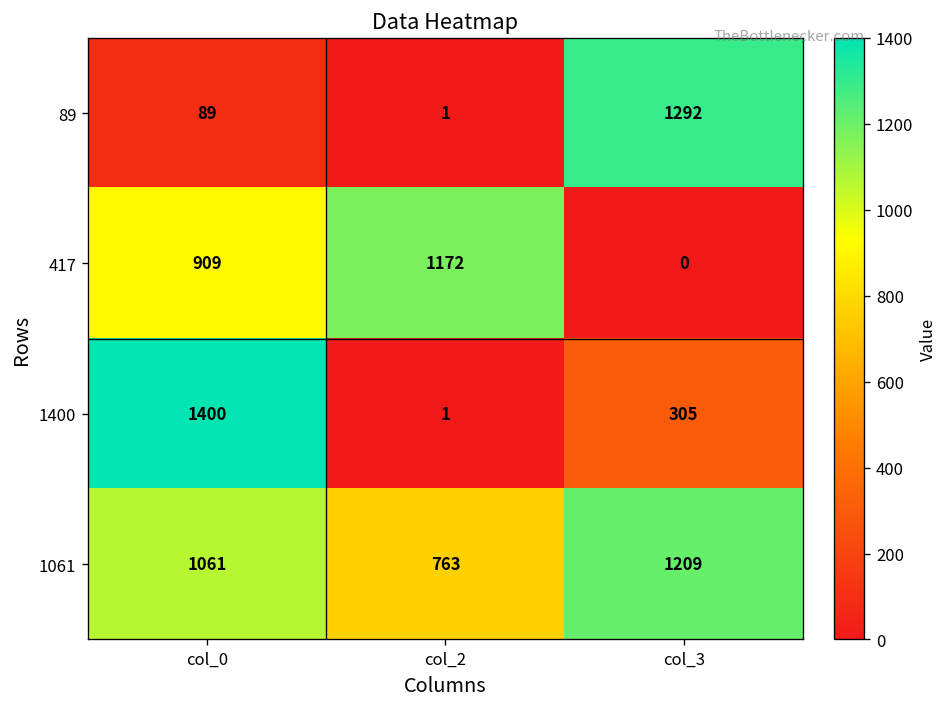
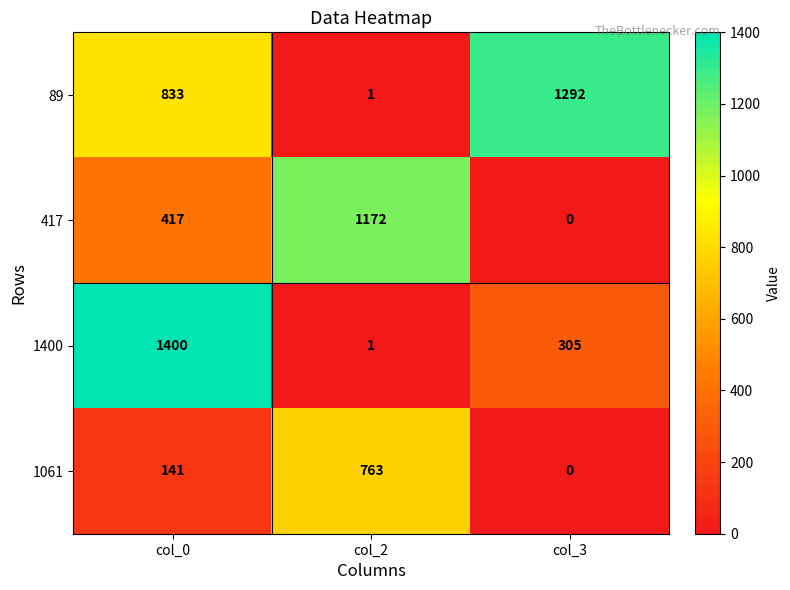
  {
    "89": {
-     "col_0": 89,
+     "col_0": 833,
      "col_2": 1,
      "col_3": 1292
    },
    "417": {
-     "col_0": 909,
+     "col_0": 417,
      "col_2": 1172,
      "col_3": 0
    },
    "1400": {
      "col_0": 1400,
      "col_2": 1,
      "col_3": 305
    },
    "1061": {
-     "col_0": 1061,
+     "col_0": 141,
      "col_2": 763,
-     "col_3": 1209
+     "col_3": 0
    }
  }
